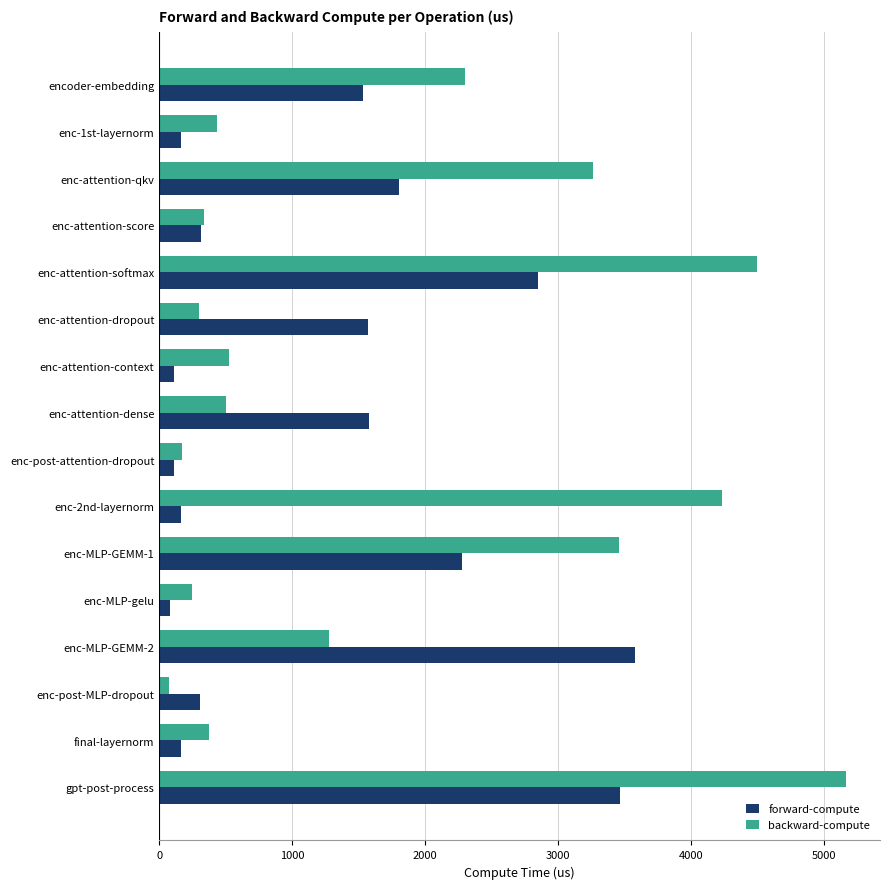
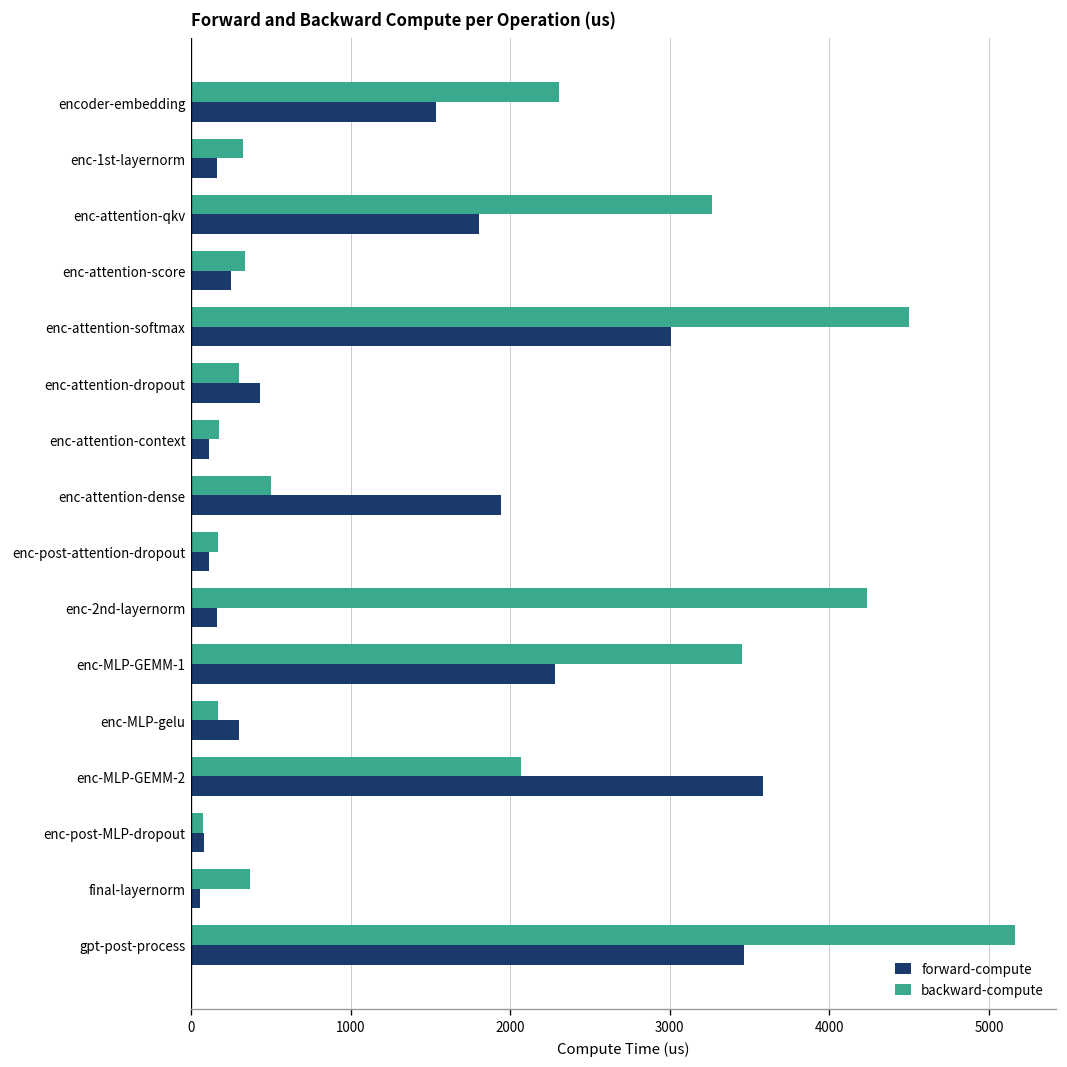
  {
    "forward-compute": {
      "encoder-embedding": 1530,
      "enc-1st-layernorm": 160,
      "enc-attention-qkv": 1800,
-     "enc-attention-score": 310,
-     "enc-attention-softmax": 2850,
-     "enc-attention-dropout": 1570,
+     "enc-attention-score": 250,
+     "enc-attention-softmax": 3010,
+     "enc-attention-dropout": 430,
      "enc-attention-context": 110,
-     "enc-attention-dense": 1570,
+     "enc-attention-dense": 1940,
      "enc-post-attention-dropout": 110,
      "enc-2nd-layernorm": 160,
      "enc-MLP-GEMM-1": 2280,
-     "enc-MLP-gelu": 80,
+     "enc-MLP-gelu": 300,
      "enc-MLP-GEMM-2": 3580,
-     "enc-post-MLP-dropout": 300,
-     "final-layernorm": 170,
+     "enc-post-MLP-dropout": 80,
+     "final-layernorm": 50,
      "gpt-post-process": 3470
    },
    "backward-compute": {
      "encoder-embedding": 2300,
-     "enc-1st-layernorm": 430,
+     "enc-1st-layernorm": 320,
      "enc-attention-qkv": 3260,
      "enc-attention-score": 340,
      "enc-attention-softmax": 4500,
      "enc-attention-dropout": 300,
-     "enc-attention-context": 520,
+     "enc-attention-context": 180,
      "enc-attention-dense": 500,
      "enc-post-attention-dropout": 170,
      "enc-2nd-layernorm": 4230,
      "enc-MLP-GEMM-1": 3450,
-     "enc-MLP-gelu": 250,
-     "enc-MLP-GEMM-2": 1280,
+     "enc-MLP-gelu": 170,
+     "enc-MLP-GEMM-2": 2070,
      "enc-post-MLP-dropout": 70,
      "final-layernorm": 370,
      "gpt-post-process": 5160
    }
  }
